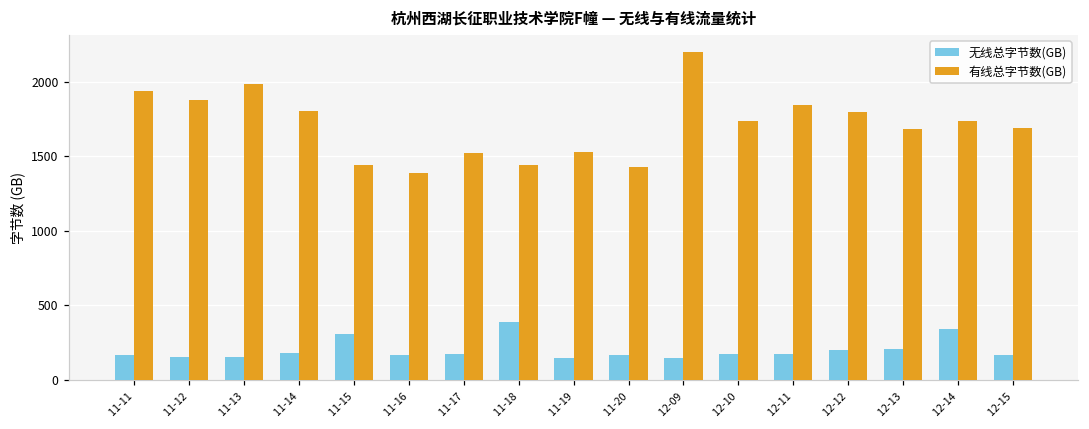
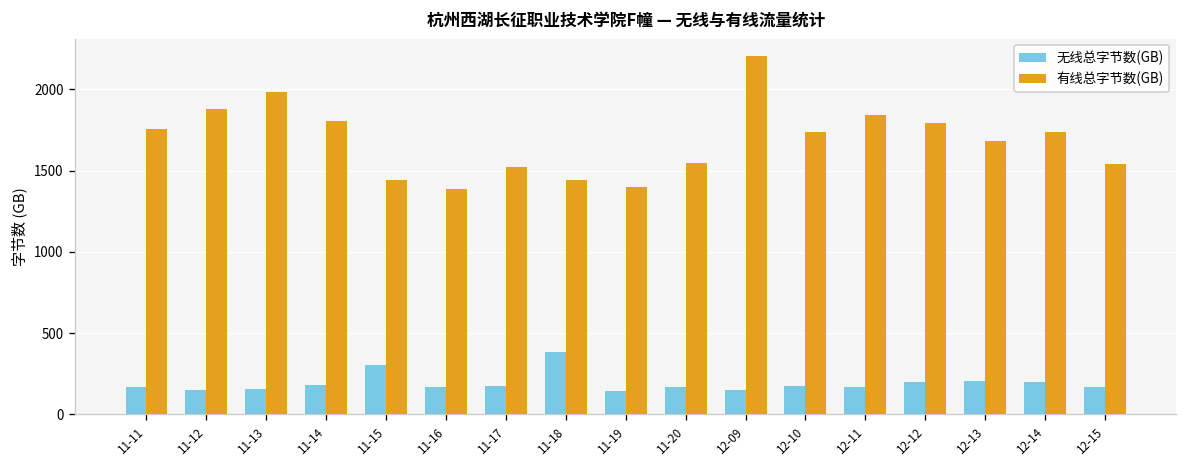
  {
    "无线总字节数(GB)": {
      "11-11": 170,
      "11-12": 150,
      "11-13": 160,
      "11-14": 180,
      "11-15": 300,
      "11-16": 170,
      "11-17": 170,
      "11-18": 390,
      "11-19": 150,
      "11-20": 170,
      "12-09": 150,
      "12-10": 170,
      "12-11": 170,
      "12-12": 200,
      "12-13": 210,
-     "12-14": 340,
+     "12-14": 200,
      "12-15": 170
    },
    "有线总字节数(GB)": {
-     "11-11": 1940,
+     "11-11": 1750,
      "11-12": 1880,
      "11-13": 1990,
      "11-14": 1810,
      "11-15": 1440,
      "11-16": 1390,
      "11-17": 1520,
      "11-18": 1440,
-     "11-19": 1530,
-     "11-20": 1430,
+     "11-19": 1400,
+     "11-20": 1550,
      "12-09": 2200,
      "12-10": 1740,
      "12-11": 1840,
      "12-12": 1800,
      "12-13": 1680,
      "12-14": 1740,
-     "12-15": 1690
+     "12-15": 1540
    }
  }
